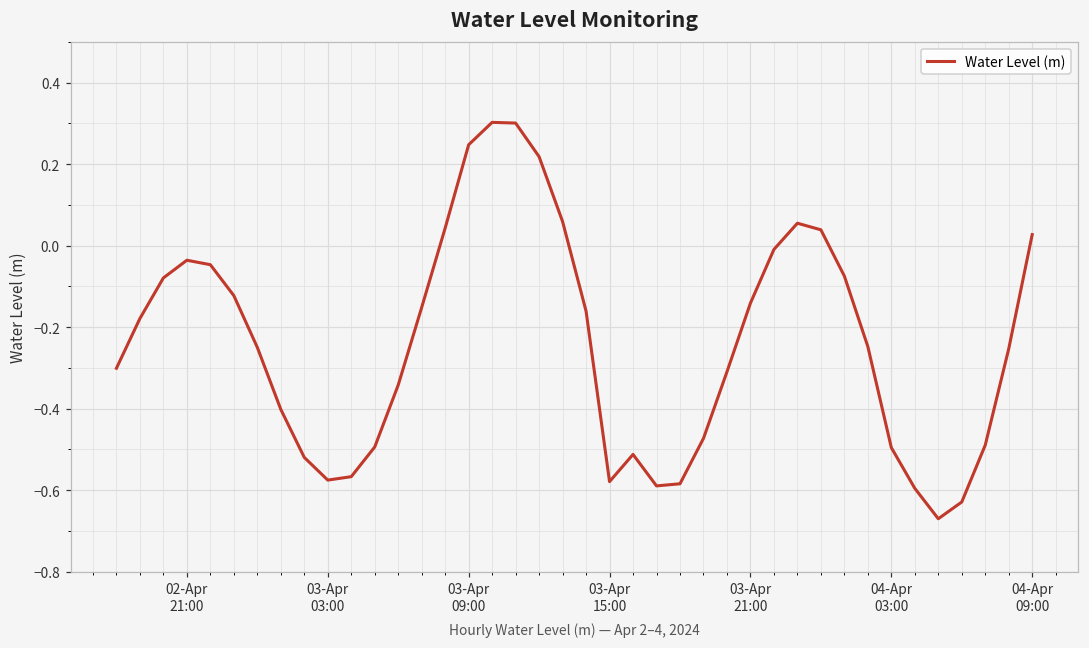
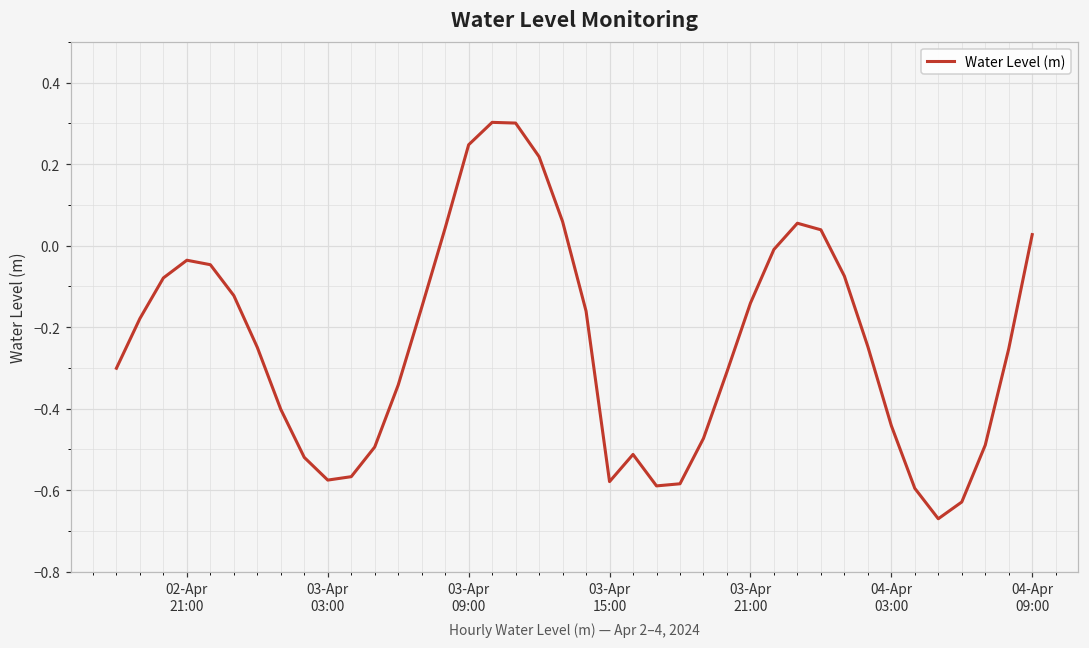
  {
    "02-Apr 21:00": -0.04,
    "03-Apr 03:00": -0.58,
    "03-Apr 09:00": 0.25,
    "03-Apr 15:00": -0.58,
    "03-Apr 21:00": -0.14,
-   "04-Apr 03:00": -0.50,
+   "04-Apr 03:00": -0.44,
    "04-Apr 09:00": 0.03
  }
